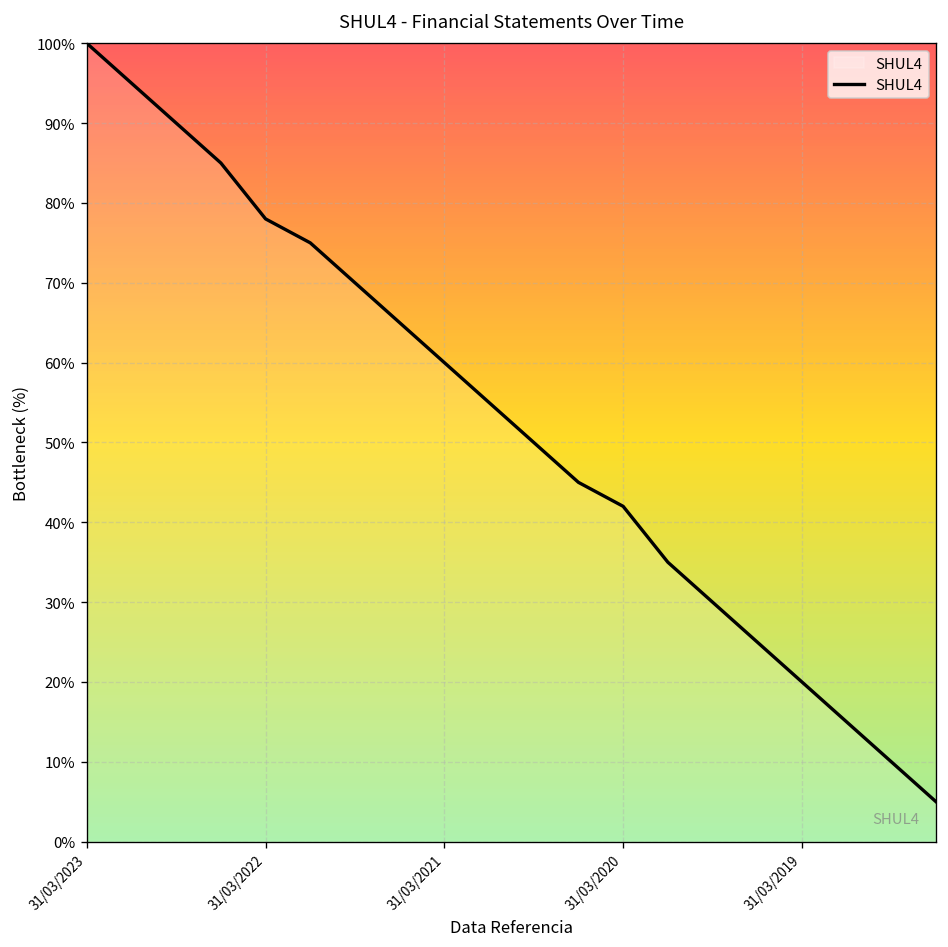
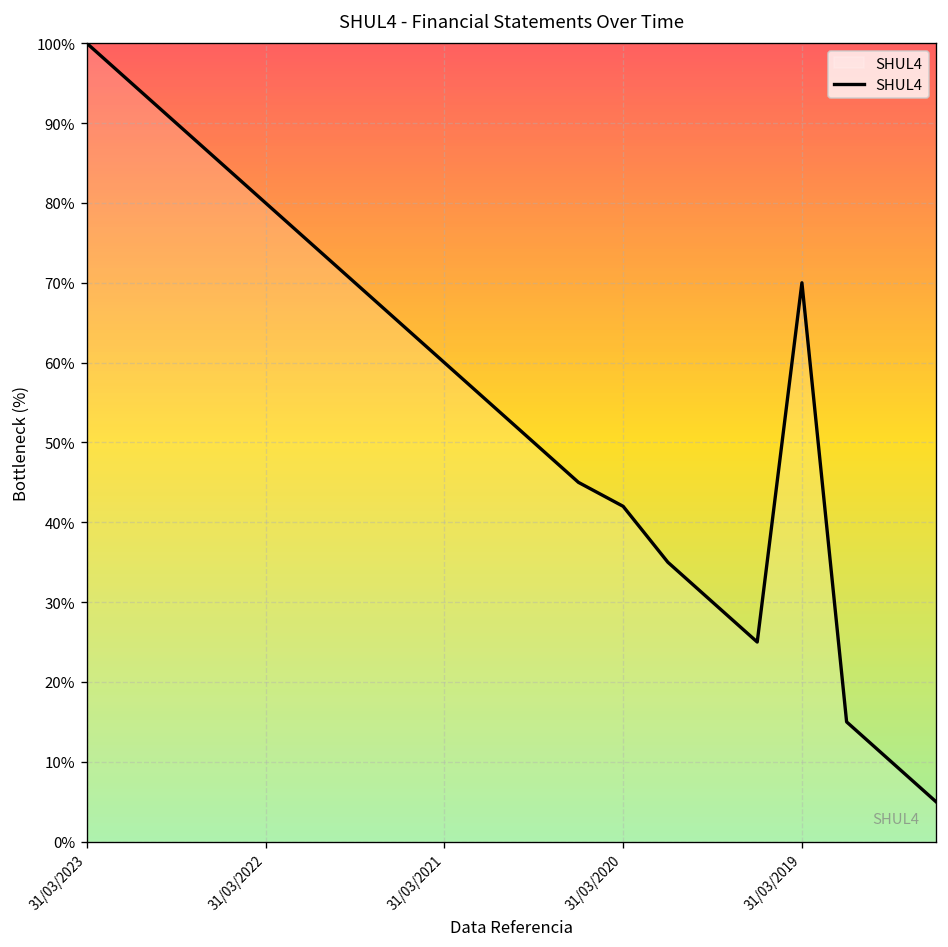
  {
    "31/03/2023": "100%",
-   "31/03/2022": "78%",
+   "31/03/2022": "80%",
    "31/03/2021": "60%",
    "31/03/2020": "42%",
-   "31/03/2019": "20%"
+   "31/03/2019": "70%"
  }
